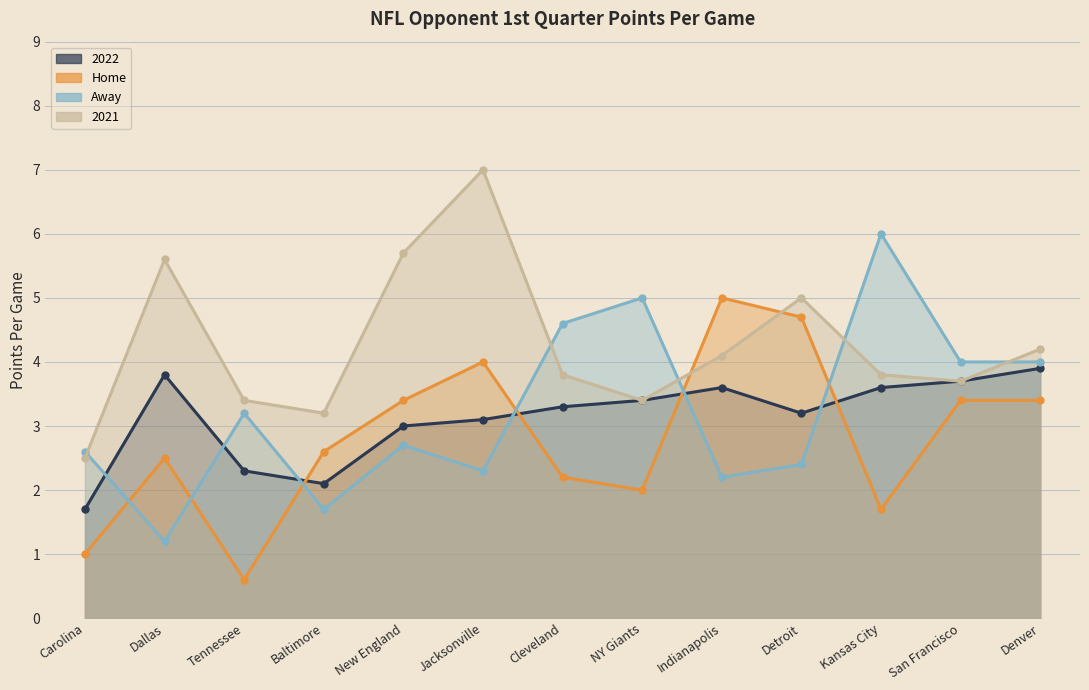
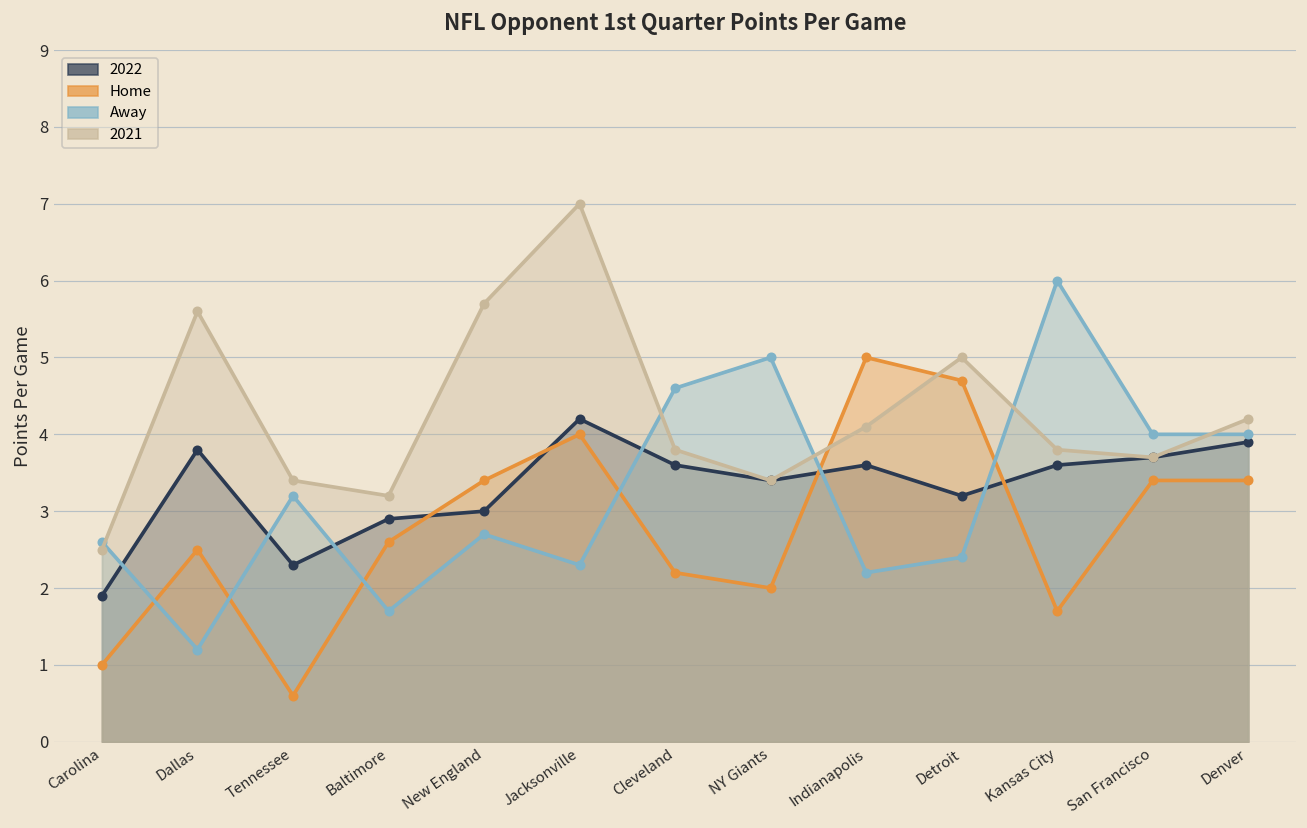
  {
    "2022": {
-     "Carolina": 1.7,
+     "Carolina": 1.9,
      "Dallas": 3.8,
      "Tennessee": 2.3,
-     "Baltimore": 2.1,
+     "Baltimore": 2.9,
      "New England": 3.0,
-     "Jacksonville": 3.1,
-     "Cleveland": 3.3,
+     "Jacksonville": 4.2,
+     "Cleveland": 3.6,
      "Indianapolis": 3.6,
      "Detroit": 3.2,
      "Kansas City": 3.6,
      "Denver": 3.9
    }
  }
